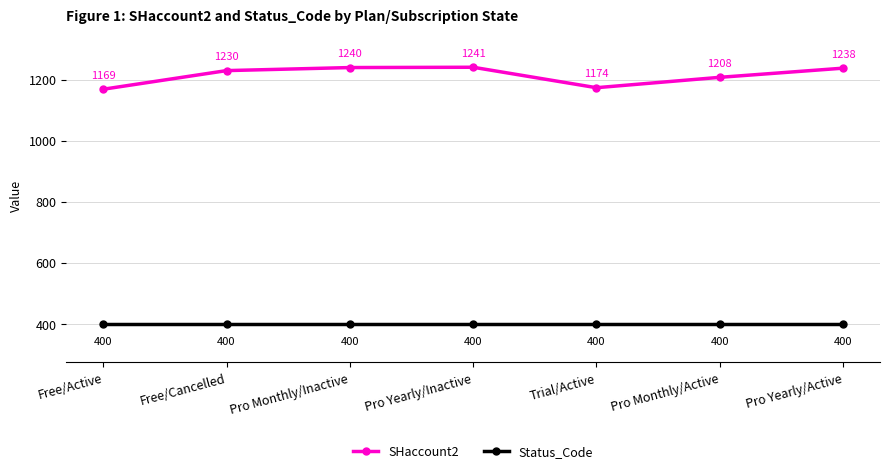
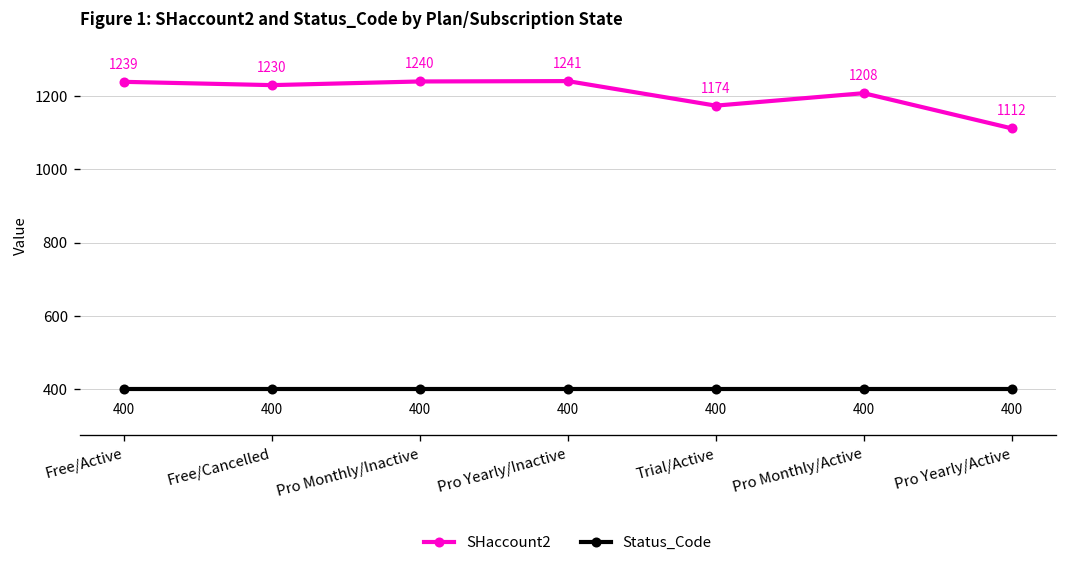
  {
    "SHaccount2": {
-     "Free/Active": 1169,
+     "Free/Active": 1239,
      "Free/Cancelled": 1230,
      "Pro Monthly/Inactive": 1240,
      "Pro Yearly/Inactive": 1241,
      "Trial/Active": 1174,
      "Pro Monthly/Active": 1208,
-     "Pro Yearly/Active": 1238
+     "Pro Yearly/Active": 1112
    },
    "Status_Code": {
      "Free/Active": 400,
      "Free/Cancelled": 400,
      "Pro Monthly/Inactive": 400,
      "Pro Yearly/Inactive": 400,
      "Trial/Active": 400,
      "Pro Monthly/Active": 400,
      "Pro Yearly/Active": 400
    }
  }
